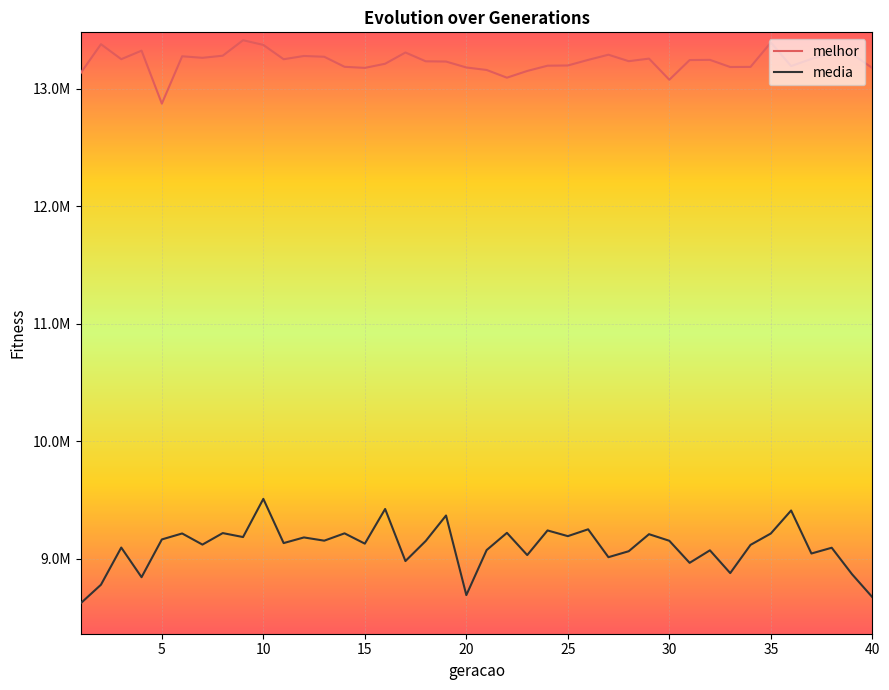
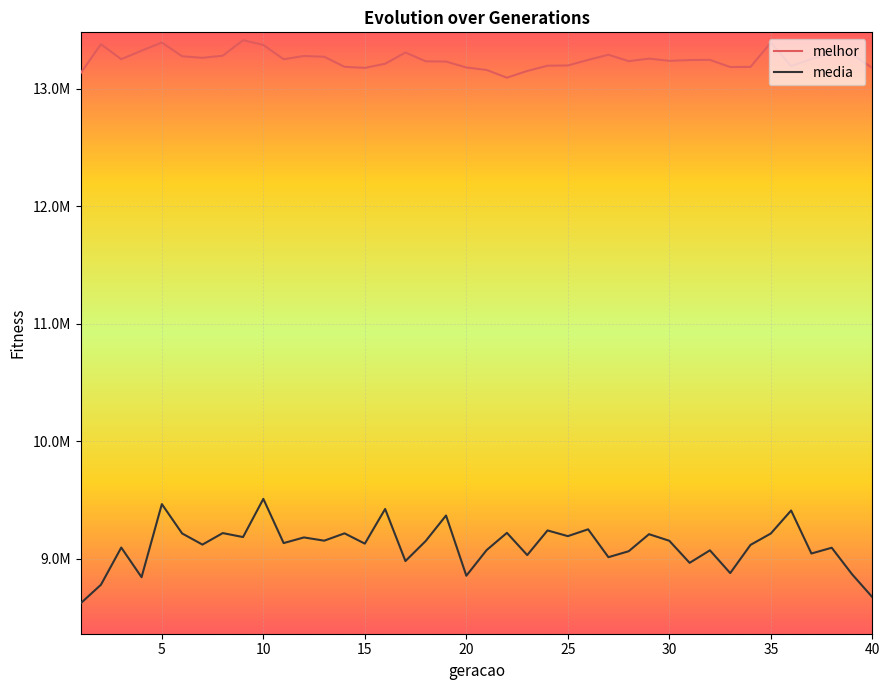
  {
    "melhor": {
-     "5": 12870000,
+     "5": 13390000,
      "10": 13370000,
      "15": 13180000,
      "20": 13180000,
      "25": 13200000,
-     "30": 13080000,
+     "30": 13240000,
      "40": 13180000
    },
    "media": {
-     "5": 9160000,
+     "5": 9470000,
      "10": 9510000,
      "15": 9130000,
-     "20": 8690000,
+     "20": 8860000,
      "25": 9190000,
      "30": 9150000,
      "35": 9220000,
      "40": 8670000
    }
  }
